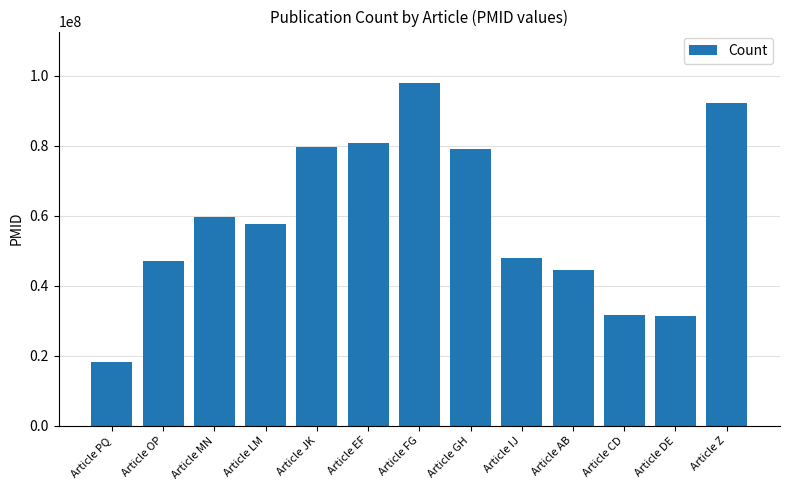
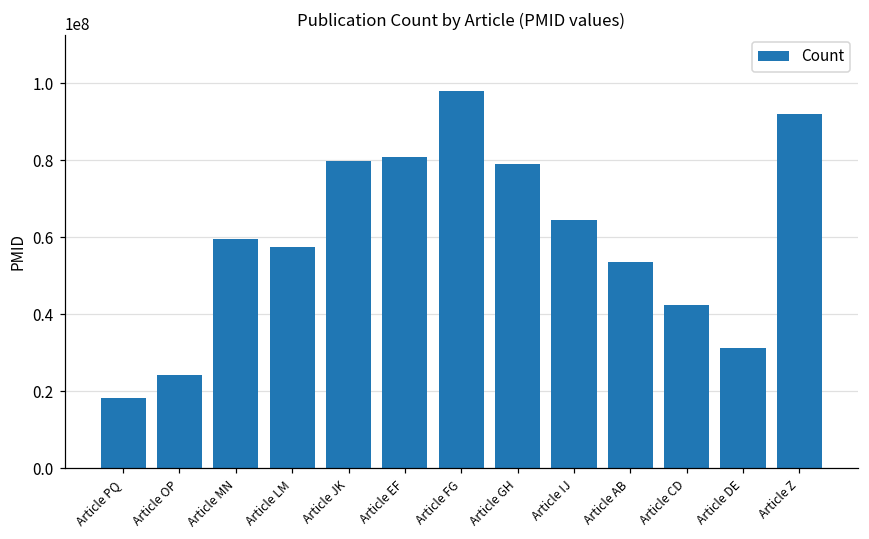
  {
    "Article PQ": 18000000,
-   "Article OP": 47000000,
+   "Article OP": 24000000,
    "Article MN": 60000000,
    "Article LM": 58000000,
    "Article JK": 80000000,
    "Article EF": 81000000,
    "Article FG": 98000000,
    "Article GH": 79000000,
-   "Article IJ": 48000000,
-   "Article AB": 45000000,
-   "Article CD": 32000000,
+   "Article IJ": 65000000,
+   "Article AB": 54000000,
+   "Article CD": 42000000,
    "Article DE": 31000000,
    "Article Z": 92000000
  }
